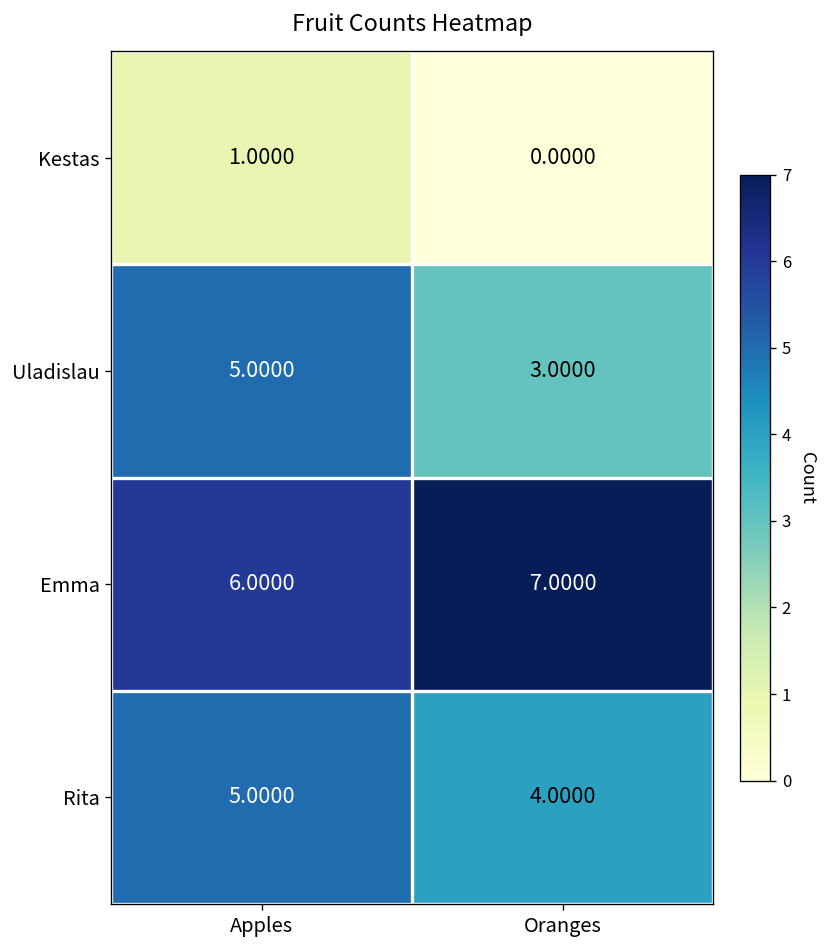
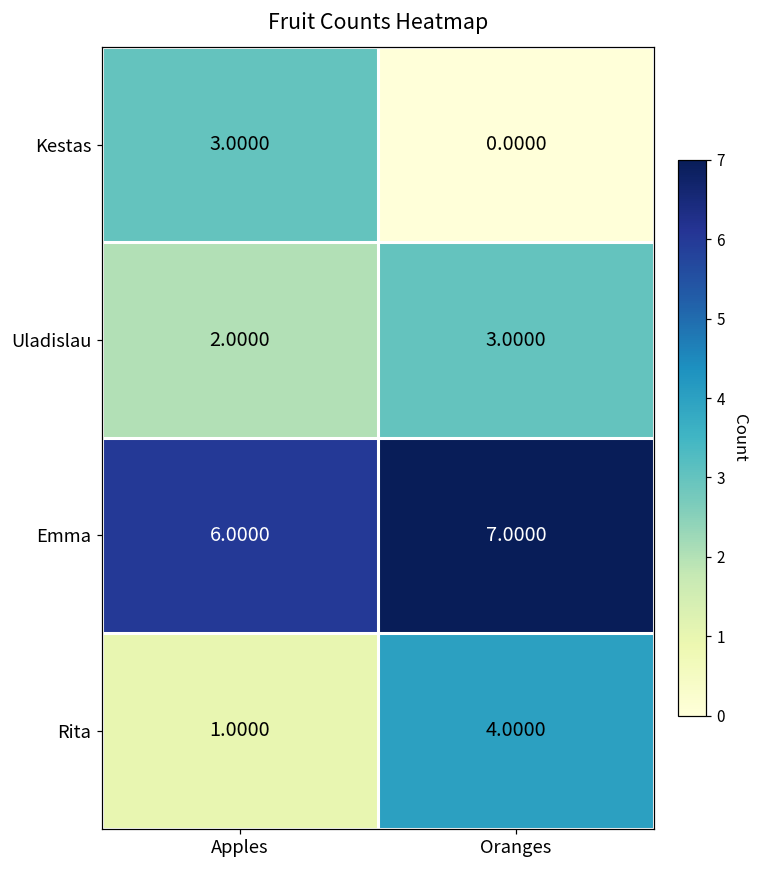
  {
    "Kestas": {
-     "Apples": 1.0000,
+     "Apples": 3.0000,
      "Oranges": 0.0000
    },
    "Uladislau": {
-     "Apples": 5.0000,
+     "Apples": 2.0000,
      "Oranges": 3.0000
    },
    "Emma": {
      "Apples": 6.0000,
      "Oranges": 7.0000
    },
    "Rita": {
-     "Apples": 5.0000,
+     "Apples": 1.0000,
      "Oranges": 4.0000
    }
  }
